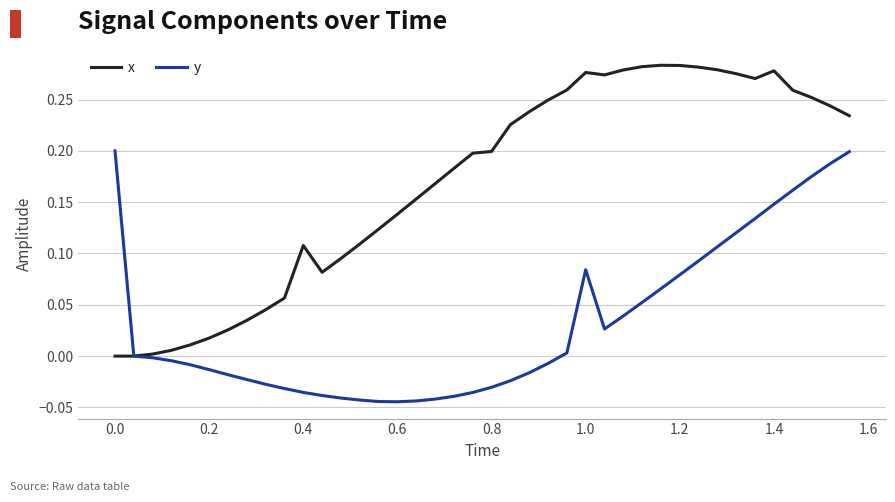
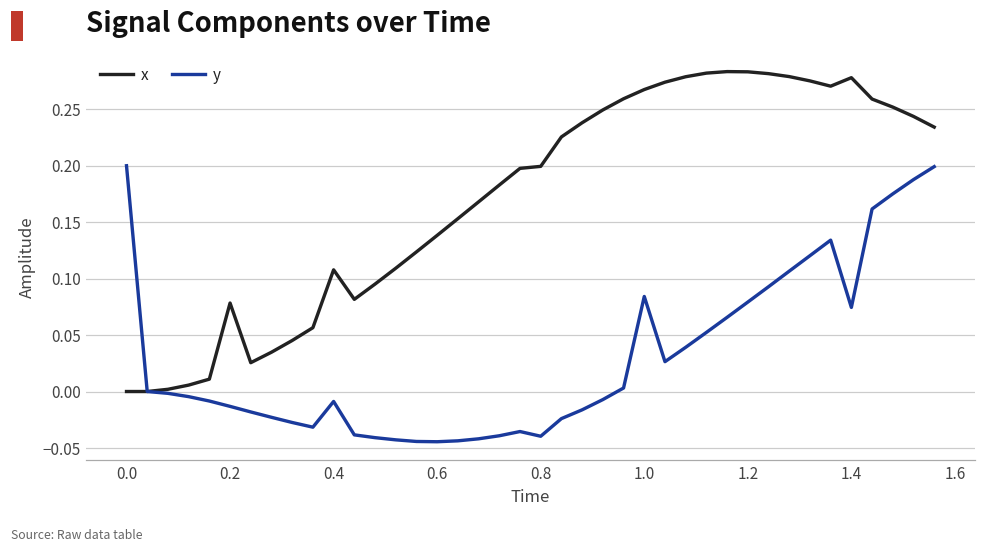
  {
    "x": {
      "0.0": 0.000,
-     "0.2": 0.018,
+     "0.2": 0.078,
      "0.4": 0.108,
      "0.6": 0.138,
      "0.8": 0.199,
-     "1.0": 0.276,
+     "1.0": 0.267,
      "1.2": 0.283,
      "1.4": 0.278
    },
    "y": {
      "0.0": 0.200,
      "0.2": -0.013,
-     "0.4": -0.035,
+     "0.4": -0.009,
      "0.6": -0.044,
-     "0.8": -0.030,
+     "0.8": -0.040,
      "1.0": 0.084,
      "1.2": 0.079,
-     "1.4": 0.148
+     "1.4": 0.074
    }
  }
